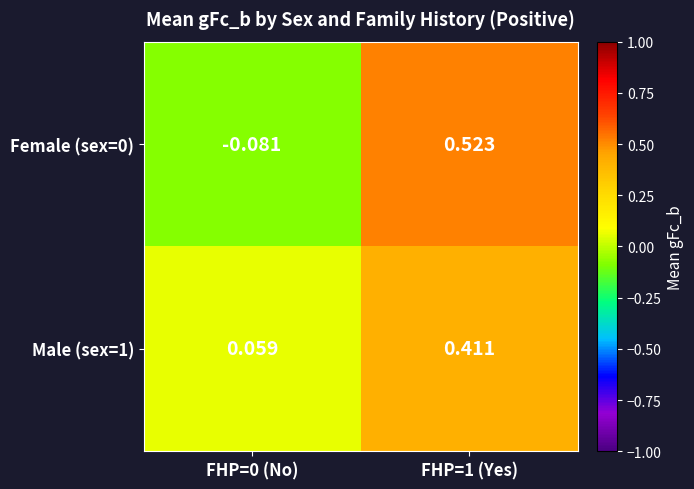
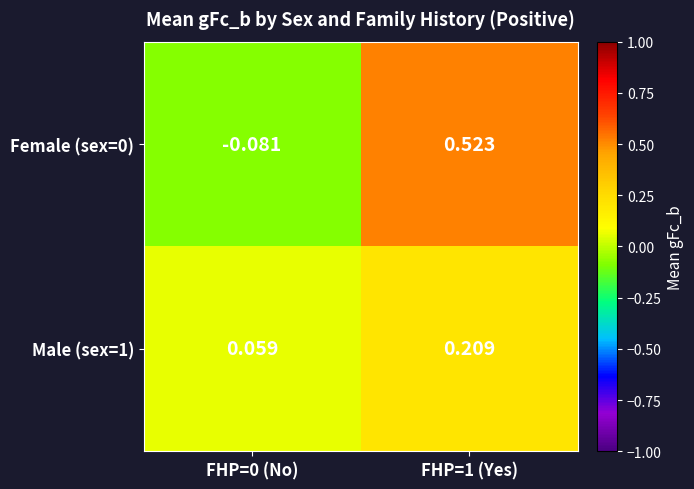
  {
    "Female (sex=0)": {
      "FHP=0 (No)": -0.081,
      "FHP=1 (Yes)": 0.523
    },
    "Male (sex=1)": {
      "FHP=0 (No)": 0.059,
-     "FHP=1 (Yes)": 0.411
+     "FHP=1 (Yes)": 0.209
    }
  }
